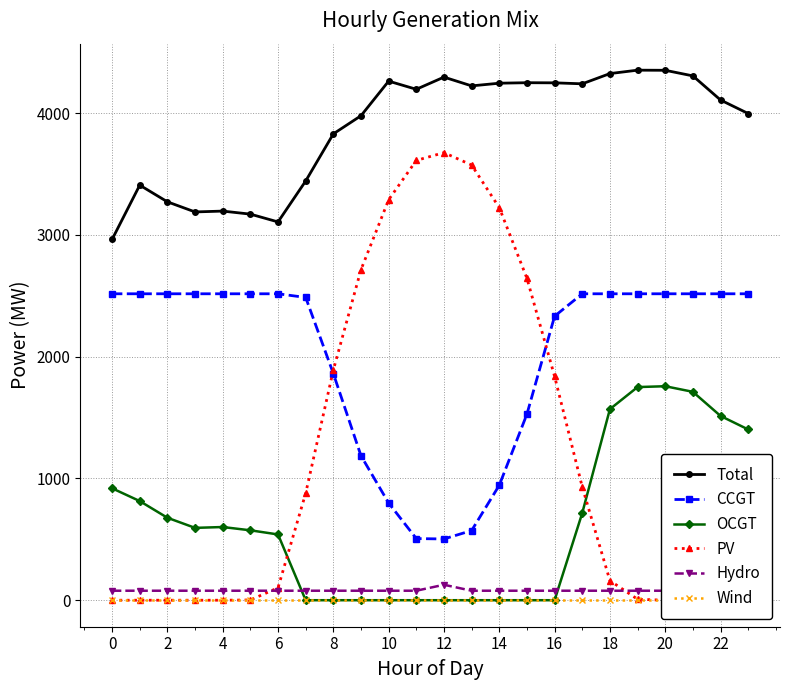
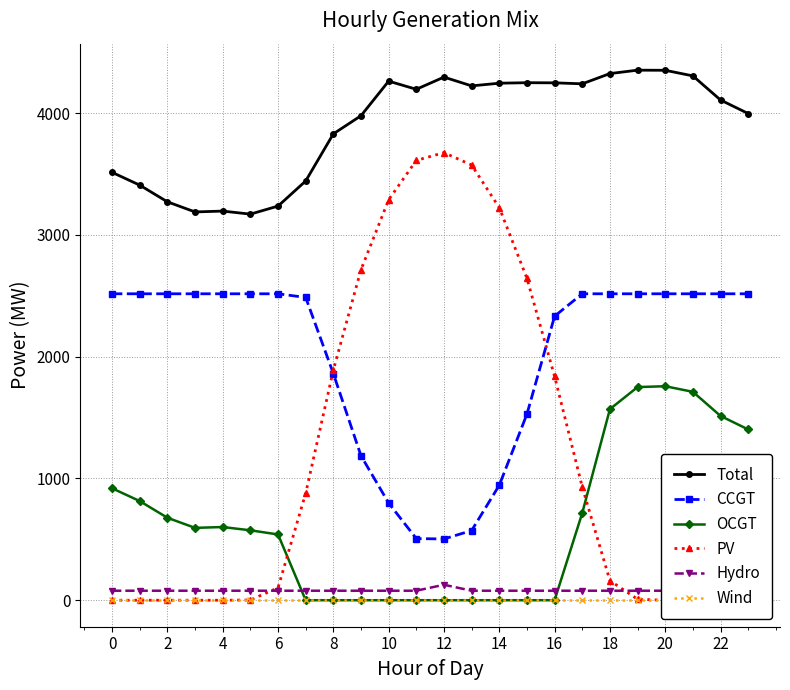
  {
    "Total": {
-     "0": 2960,
+     "0": 3510,
      "2": 3270,
      "4": 3200,
-     "6": 3110,
+     "6": 3240,
      "8": 3830,
      "10": 4260,
      "12": 4300,
      "14": 4250,
      "16": 4250,
      "18": 4320,
      "20": 4350,
      "22": 4110
    },
    "CCGT": {
      "0": 2520,
      "2": 2520,
      "4": 2520,
      "6": 2520,
      "8": 1860,
      "10": 800,
      "12": 500,
      "14": 940,
      "16": 2330,
      "18": 2520,
      "20": 2520,
      "22": 2520
    },
    "OCGT": {
      "0": 920,
      "2": 680,
      "4": 600,
      "6": 540,
      "18": 1570,
      "20": 1760,
      "22": 1510
    },
    "PV": {
      "6": 100,
      "8": 1890,
      "10": 3290,
      "12": 3680,
      "14": 3220,
      "16": 1840,
      "18": 160
    },
    "Hydro": {
      "0": 80,
      "2": 80,
      "4": 80,
      "6": 80,
      "8": 80,
      "10": 80,
      "12": 130,
      "14": 80,
      "16": 80,
      "18": 80
    },
    "Wind": {
      "6": 0,
      "18": 0
    }
  }
